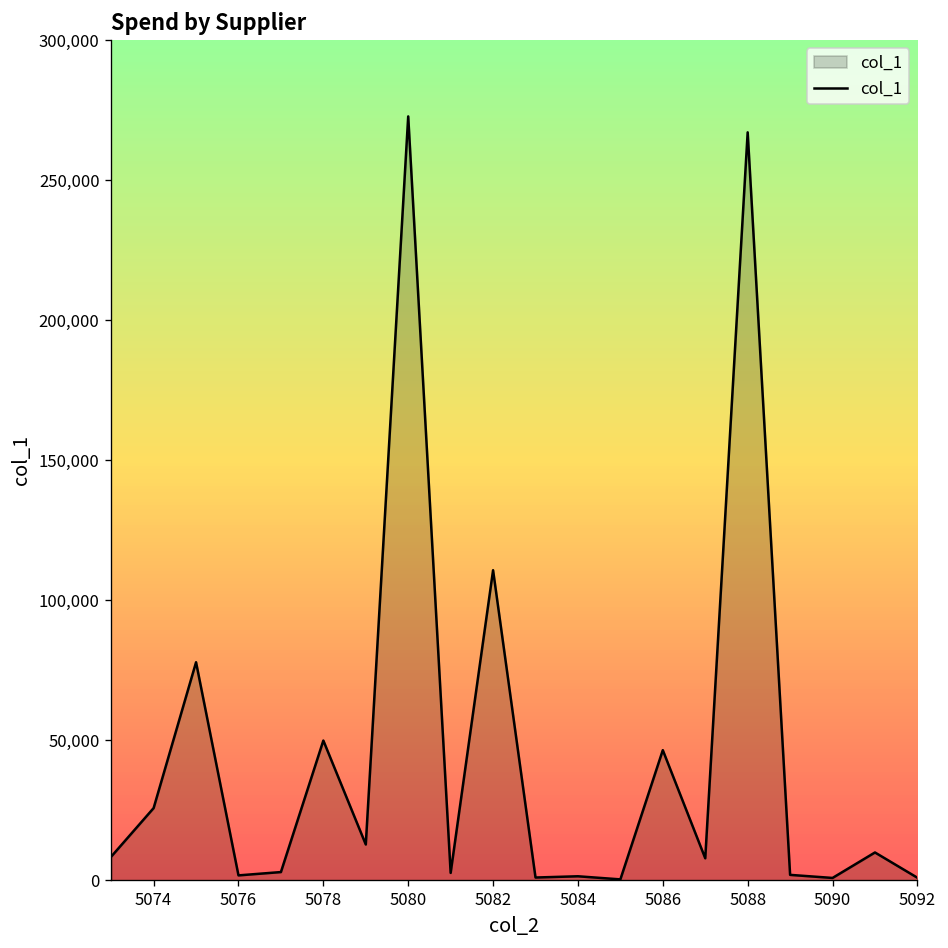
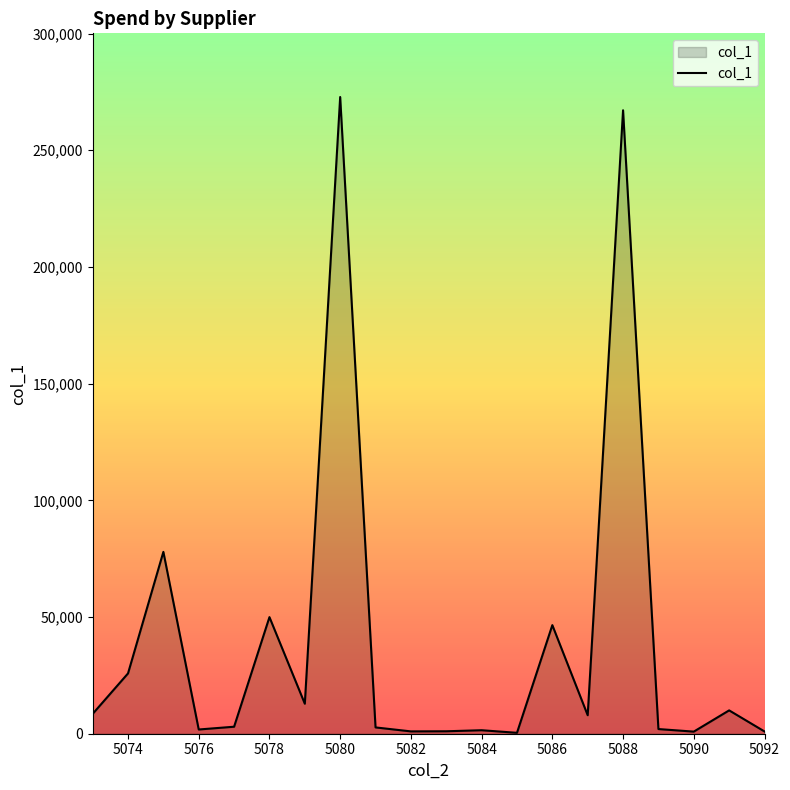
  {
    "5074": "26,000",
    "5076": "2,000",
    "5078": "50,000",
    "5080": "273,000",
-   "5082": "111,000",
+   "5082": "1,000",
    "5084": "1,000",
    "5086": "47,000",
    "5088": "267,000",
    "5090": "1,000",
    "5092": "1,000"
  }
